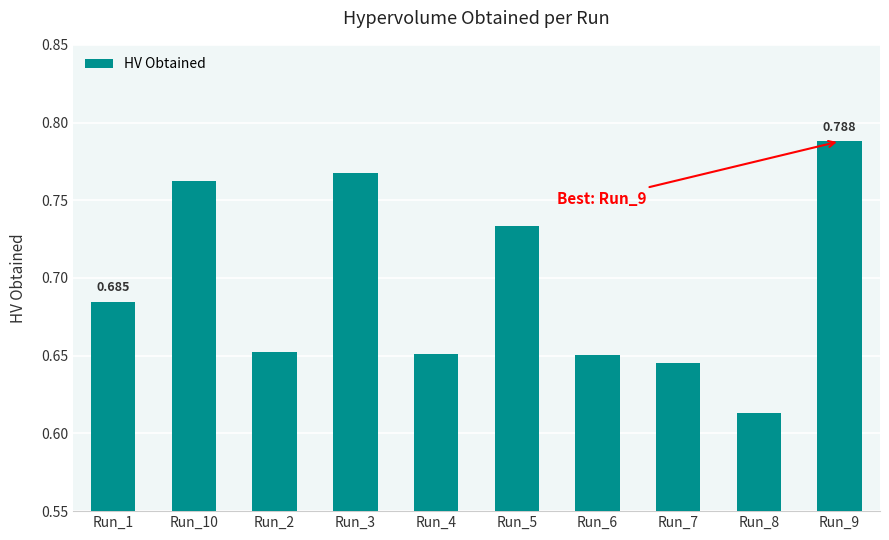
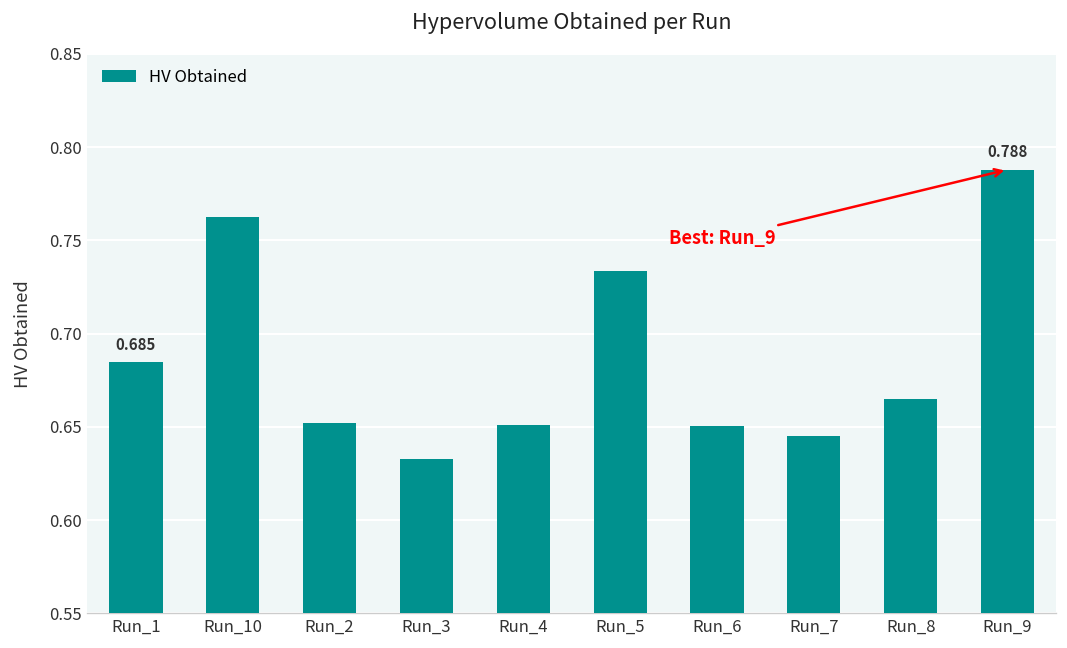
  {
    "Run_10": 0.763,
    "Run_2": 0.652,
-   "Run_3": 0.768,
+   "Run_3": 0.633,
    "Run_4": 0.651,
    "Run_5": 0.734,
    "Run_6": 0.651,
    "Run_7": 0.645,
-   "Run_8": 0.613
+   "Run_8": 0.665
  }
